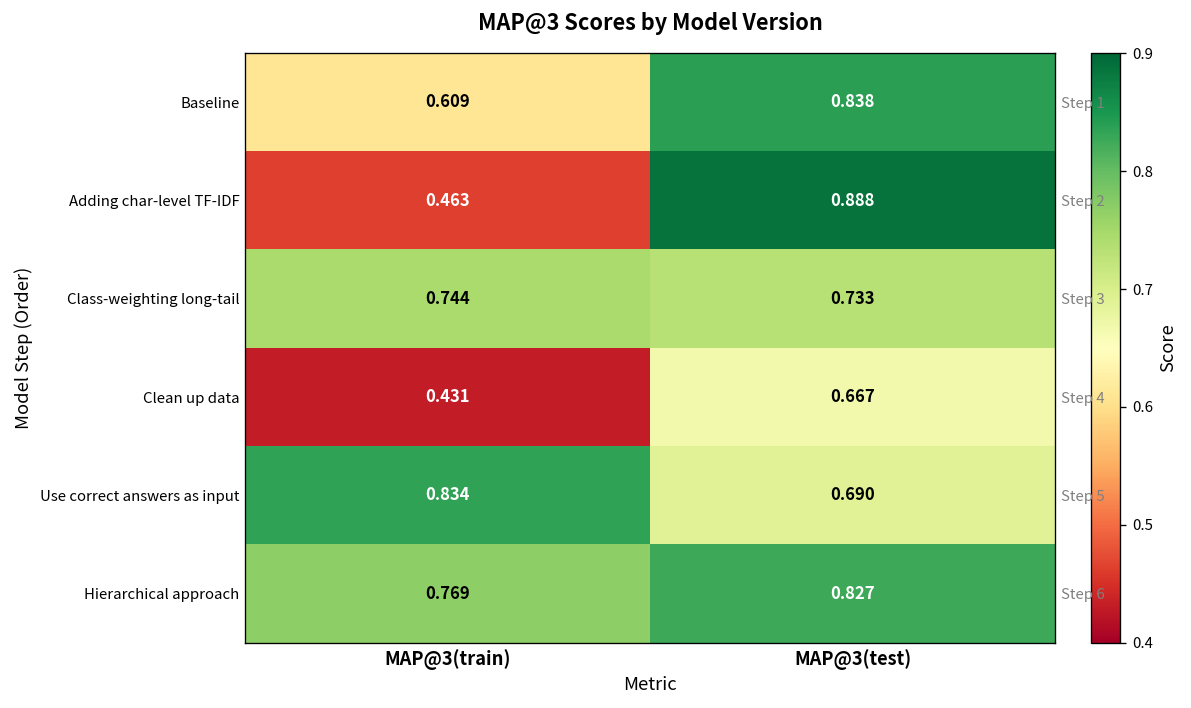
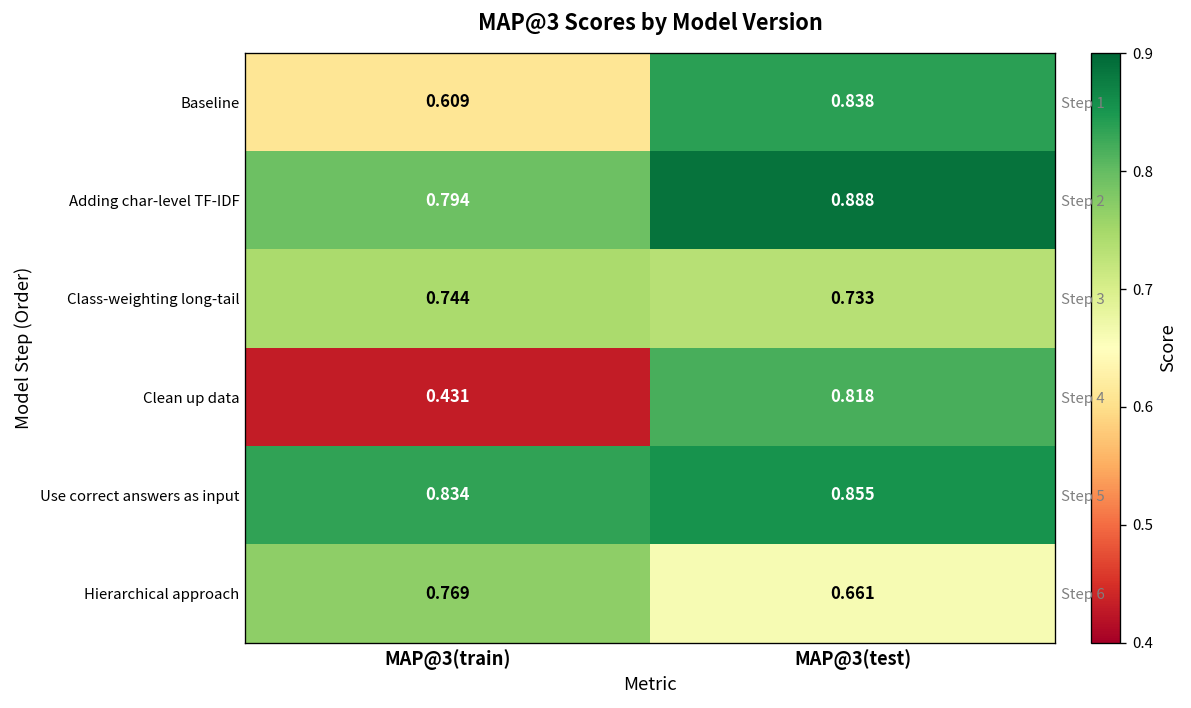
  {
    "Baseline": {
      "MAP@3(train)": 0.609,
      "MAP@3(test)": 0.838
    },
    "Adding char-level TF-IDF": {
-     "MAP@3(train)": 0.463,
+     "MAP@3(train)": 0.794,
      "MAP@3(test)": 0.888
    },
    "Class-weighting long-tail": {
      "MAP@3(train)": 0.744,
      "MAP@3(test)": 0.733
    },
    "Clean up data": {
      "MAP@3(train)": 0.431,
-     "MAP@3(test)": 0.667
+     "MAP@3(test)": 0.818
    },
    "Use correct answers as input": {
      "MAP@3(train)": 0.834,
-     "MAP@3(test)": 0.690
+     "MAP@3(test)": 0.855
    },
    "Hierarchical approach": {
      "MAP@3(train)": 0.769,
-     "MAP@3(test)": 0.827
+     "MAP@3(test)": 0.661
    }
  }
